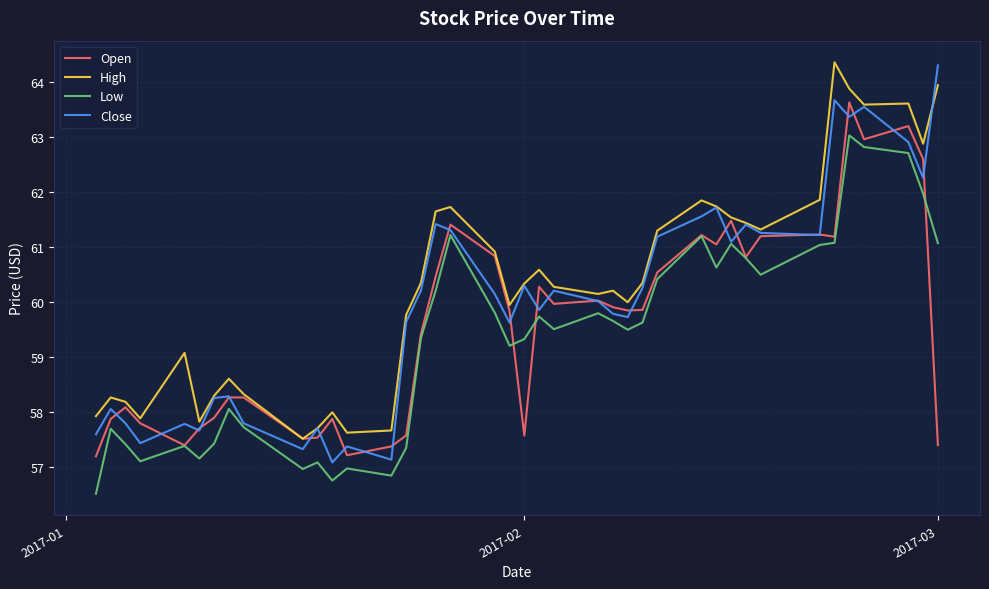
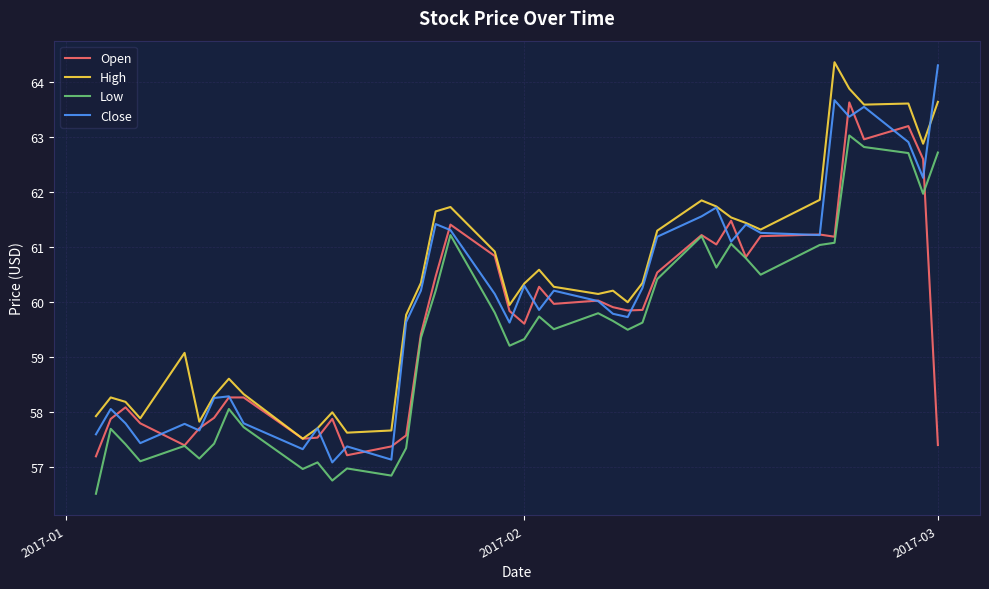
  {
    "Open": {
-     "2017-02": 57.6,
+     "2017-02": 59.6,
      "2017-03": 57.4
    },
    "High": {
-     "2017-03": 63.9
+     "2017-03": 63.6
    },
    "Low": {
      "2017-02": 59.3,
-     "2017-03": 61.1
+     "2017-03": 62.7
    },
    "Close": {
      "2017-03": 64.3
    }
  }
